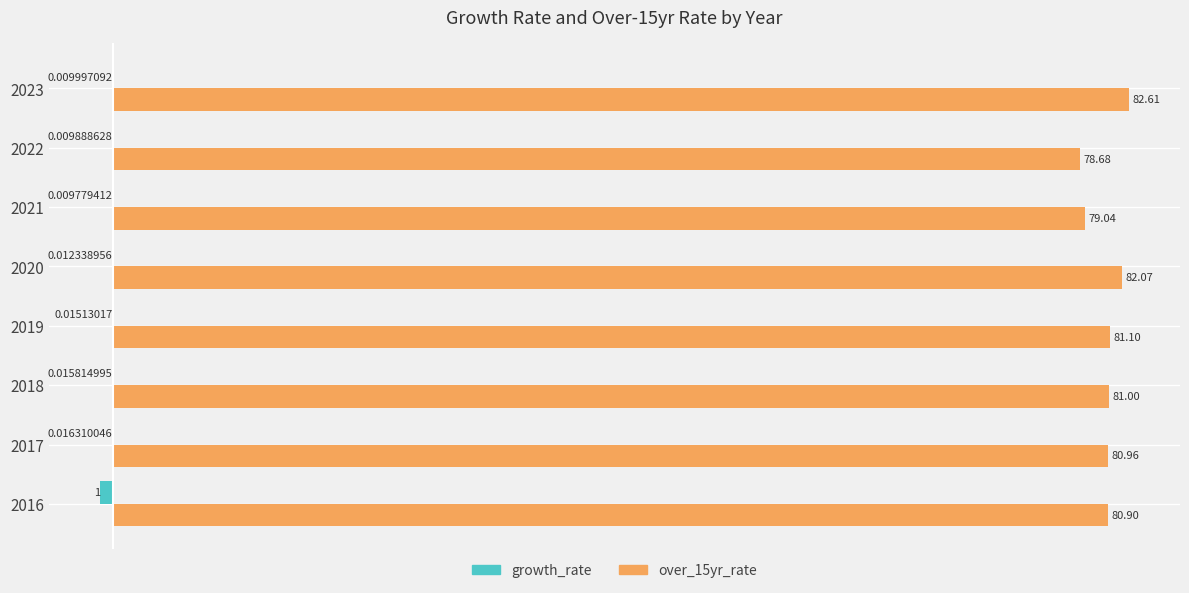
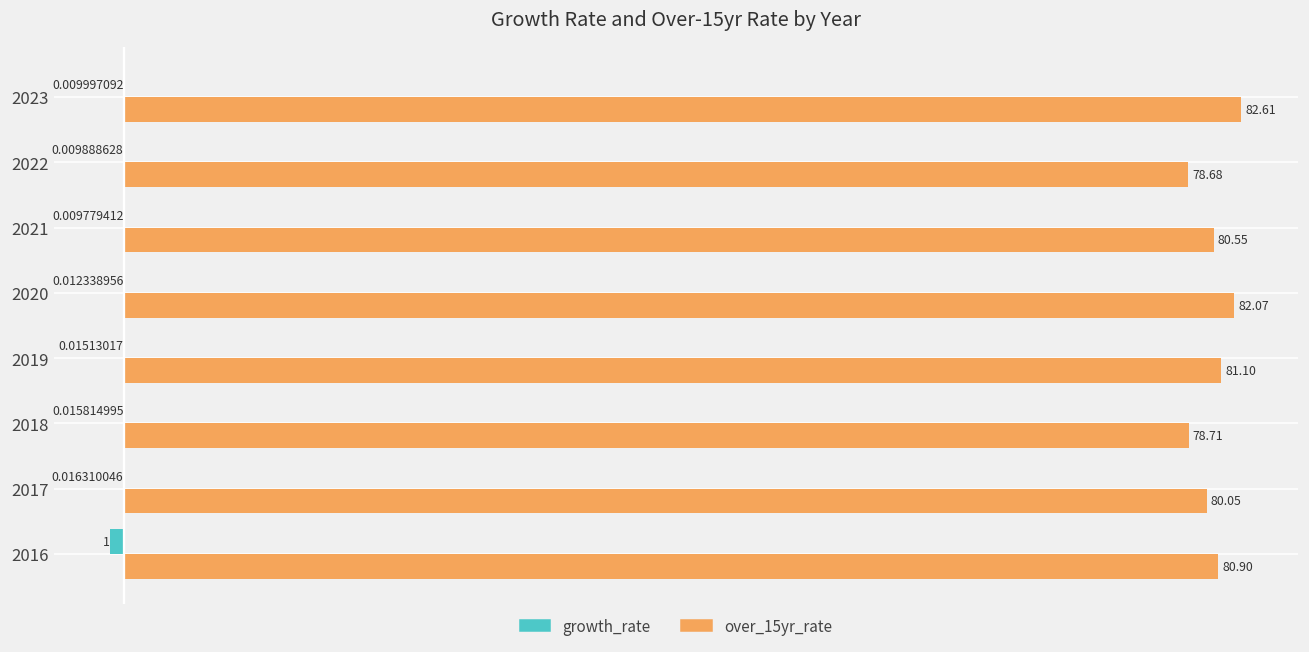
  {
    "over_15yr_rate": {
      "2023": 82.61,
      "2022": 78.68,
-     "2021": 79.04,
+     "2021": 80.55,
      "2020": 82.07,
      "2019": 81.10,
-     "2018": 81.00,
-     "2017": 80.96,
+     "2018": 78.71,
+     "2017": 80.05,
      "2016": 80.90
    }
  }
